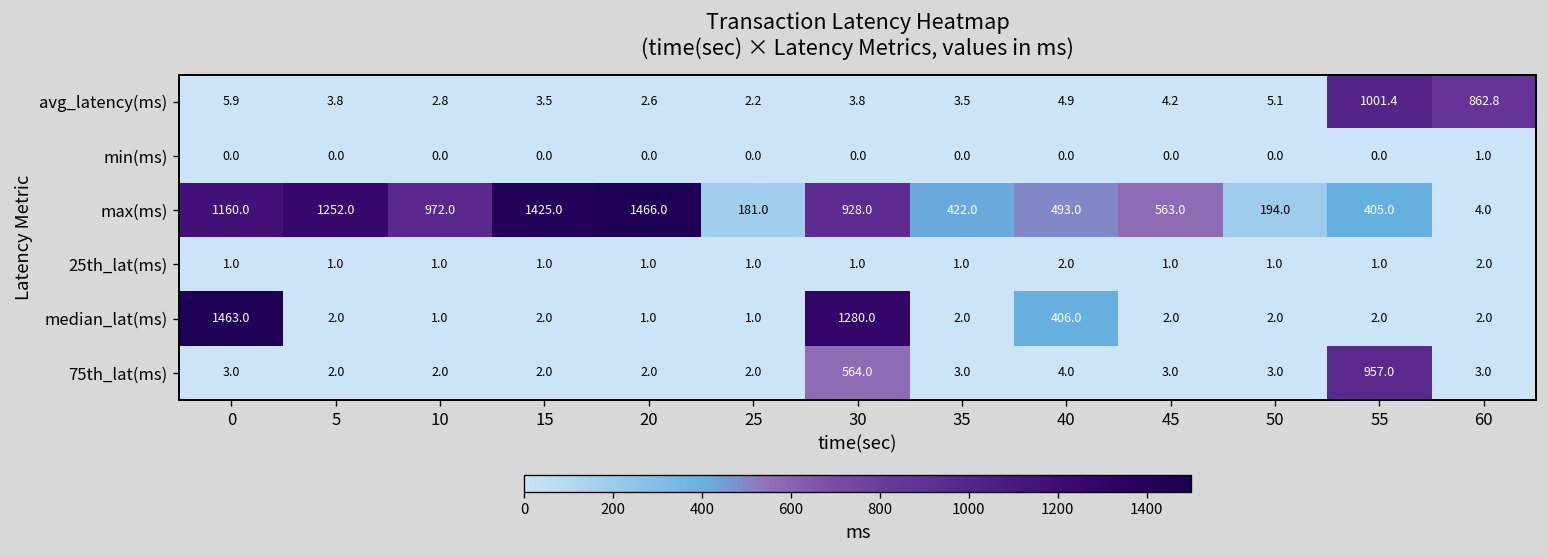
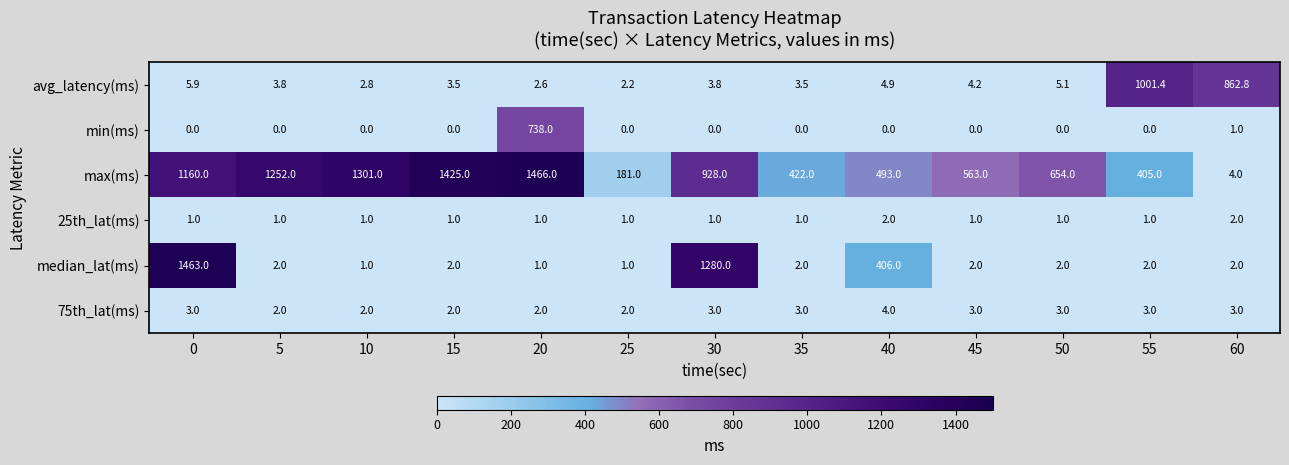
  {
    "avg_latency(ms)": {
      "0": 5.9,
      "5": 3.8,
      "10": 2.8,
      "15": 3.5,
      "20": 2.6,
      "25": 2.2,
      "30": 3.8,
      "35": 3.5,
      "40": 4.9,
      "45": 4.2,
      "50": 5.1,
      "55": 1001.4,
      "60": 862.8
    },
    "min(ms)": {
      "0": 0.0,
      "5": 0.0,
      "10": 0.0,
      "15": 0.0,
-     "20": 0.0,
+     "20": 738.0,
      "25": 0.0,
      "30": 0.0,
      "35": 0.0,
      "40": 0.0,
      "45": 0.0,
      "50": 0.0,
      "55": 0.0,
      "60": 1.0
    },
    "max(ms)": {
      "0": 1160.0,
      "5": 1252.0,
-     "10": 972.0,
+     "10": 1301.0,
      "15": 1425.0,
      "20": 1466.0,
      "25": 181.0,
      "30": 928.0,
      "35": 422.0,
      "40": 493.0,
      "45": 563.0,
-     "50": 194.0,
+     "50": 654.0,
      "55": 405.0,
      "60": 4.0
    },
    "25th_lat(ms)": {
      "0": 1.0,
      "5": 1.0,
      "10": 1.0,
      "15": 1.0,
      "20": 1.0,
      "25": 1.0,
      "30": 1.0,
      "35": 1.0,
      "40": 2.0,
      "45": 1.0,
      "50": 1.0,
      "55": 1.0,
      "60": 2.0
    },
    "median_lat(ms)": {
      "0": 1463.0,
      "5": 2.0,
      "10": 1.0,
      "15": 2.0,
      "20": 1.0,
      "25": 1.0,
      "30": 1280.0,
      "35": 2.0,
      "40": 406.0,
      "45": 2.0,
      "50": 2.0,
      "55": 2.0,
      "60": 2.0
    },
    "75th_lat(ms)": {
      "0": 3.0,
      "5": 2.0,
      "10": 2.0,
      "15": 2.0,
      "20": 2.0,
      "25": 2.0,
-     "30": 564.0,
+     "30": 3.0,
      "35": 3.0,
      "40": 4.0,
      "45": 3.0,
      "50": 3.0,
-     "55": 957.0,
+     "55": 3.0,
      "60": 3.0
    }
  }
